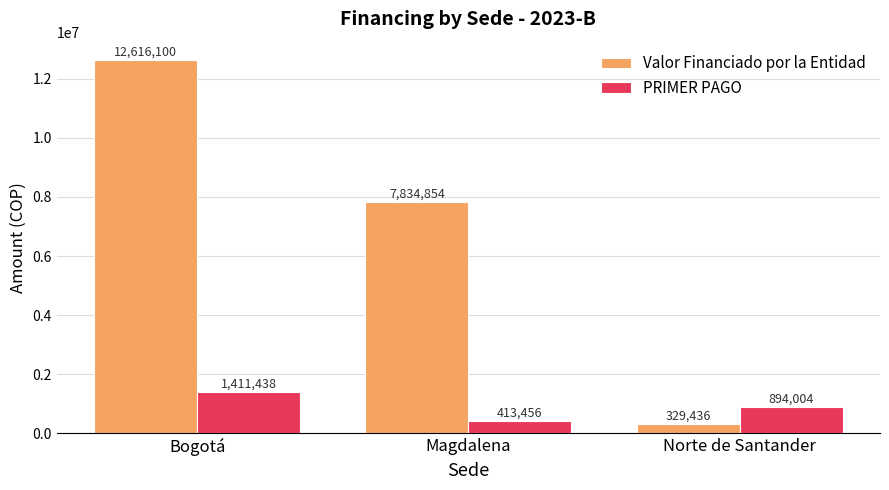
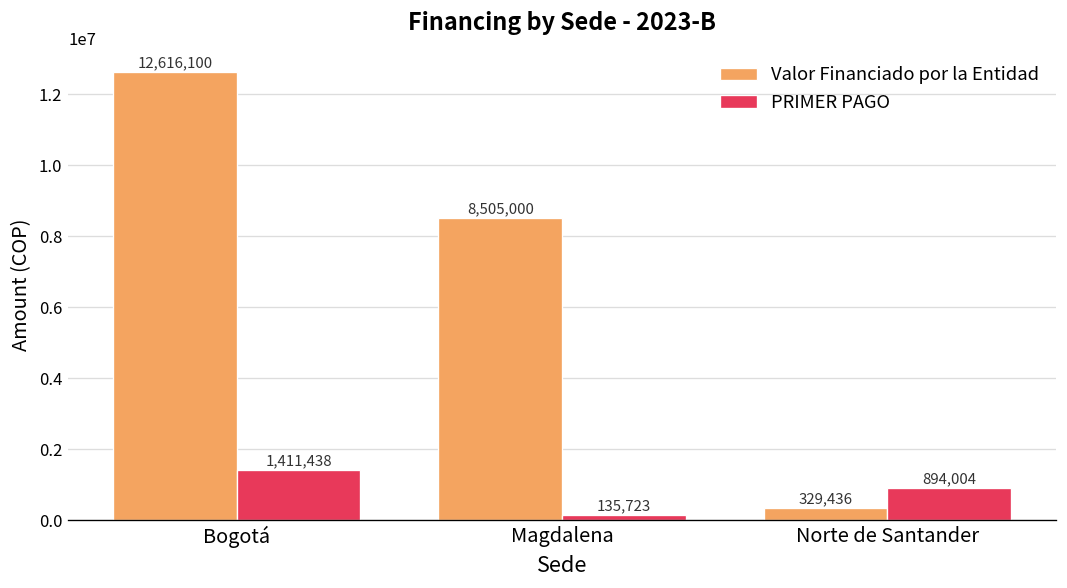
  {
    "Valor Financiado por la Entidad": {
      "Bogotá": "12,616,100",
-     "Magdalena": "7,834,854",
+     "Magdalena": "8,505,000",
      "Norte de Santander": "329,436"
    },
    "PRIMER PAGO": {
      "Bogotá": "1,411,438",
-     "Magdalena": "413,456",
+     "Magdalena": "135,723",
      "Norte de Santander": "894,004"
    }
  }
